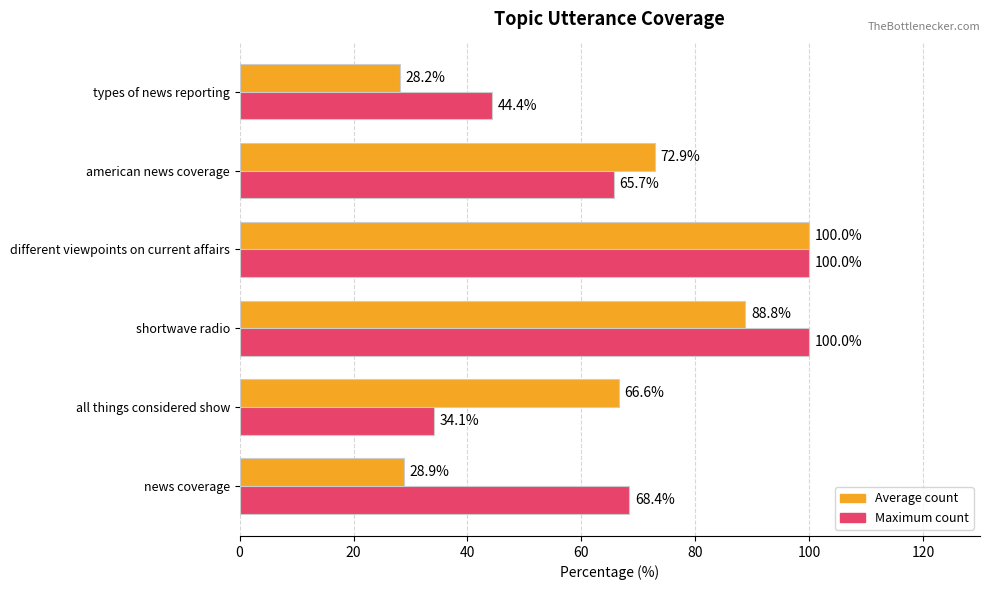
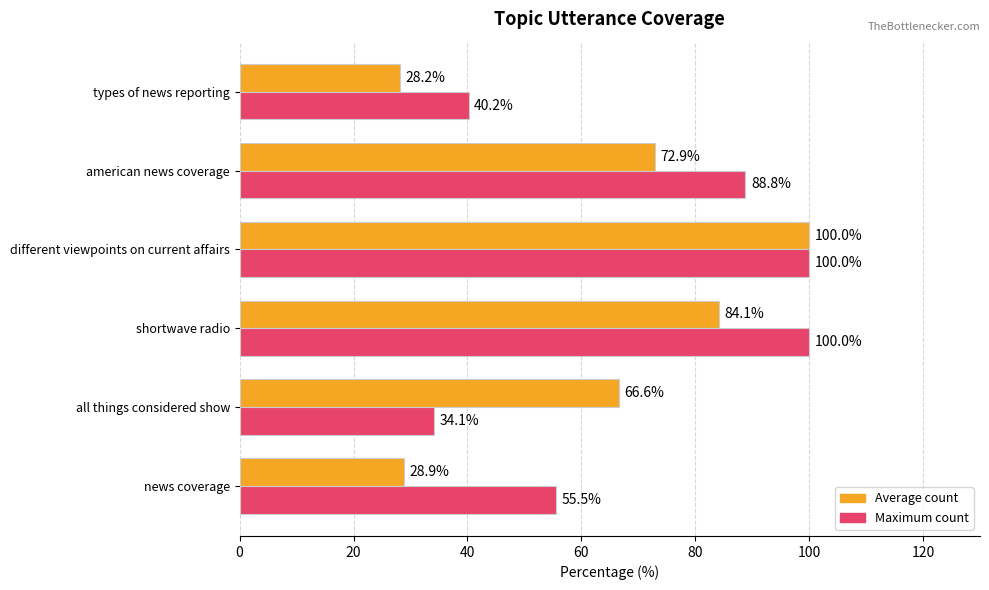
  {
    "Average count": {
      "types of news reporting": "28.2%",
      "american news coverage": "72.9%",
      "different viewpoints on current affairs": "100.0%",
-     "shortwave radio": "88.8%",
+     "shortwave radio": "84.1%",
      "all things considered show": "66.6%",
      "news coverage": "28.9%"
    },
    "Maximum count": {
-     "types of news reporting": "44.4%",
-     "american news coverage": "65.7%",
+     "types of news reporting": "40.2%",
+     "american news coverage": "88.8%",
      "different viewpoints on current affairs": "100.0%",
      "shortwave radio": "100.0%",
      "all things considered show": "34.1%",
-     "news coverage": "68.4%"
+     "news coverage": "55.5%"
    }
  }
